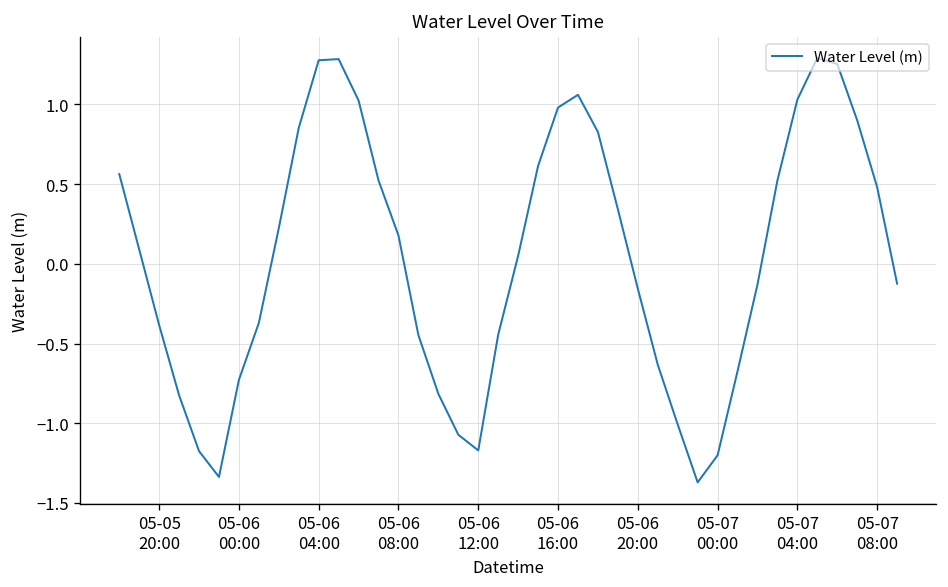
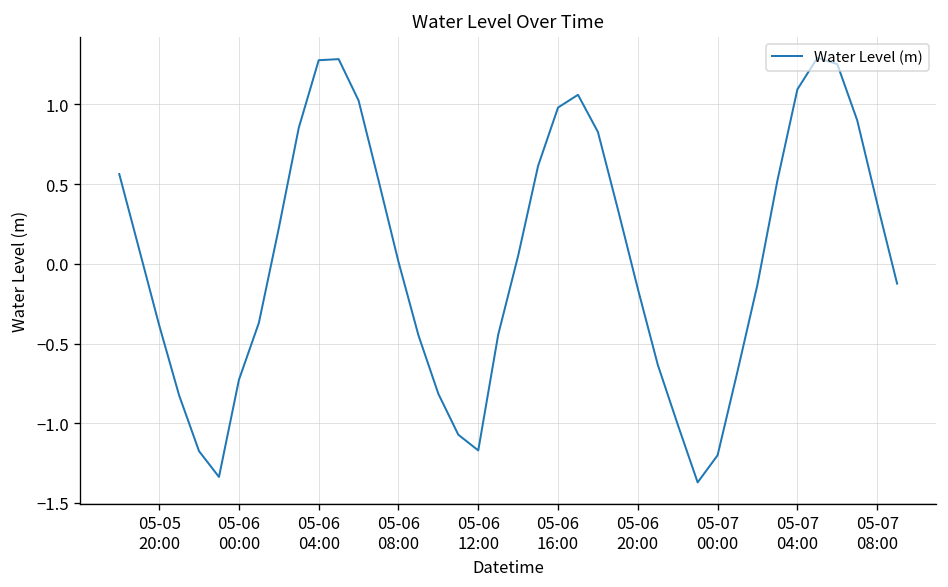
  {
    "05-05 20:00": -0.38,
    "05-06 00:00": -0.73,
    "05-06 04:00": 1.28,
-   "05-06 08:00": 0.18,
+   "05-06 08:00": 0.01,
    "05-06 12:00": -1.17,
    "05-06 16:00": 0.98,
    "05-06 20:00": -0.16,
    "05-07 00:00": -1.20,
-   "05-07 04:00": 1.03,
-   "05-07 08:00": 0.48
+   "05-07 04:00": 1.09,
+   "05-07 08:00": 0.38
  }
